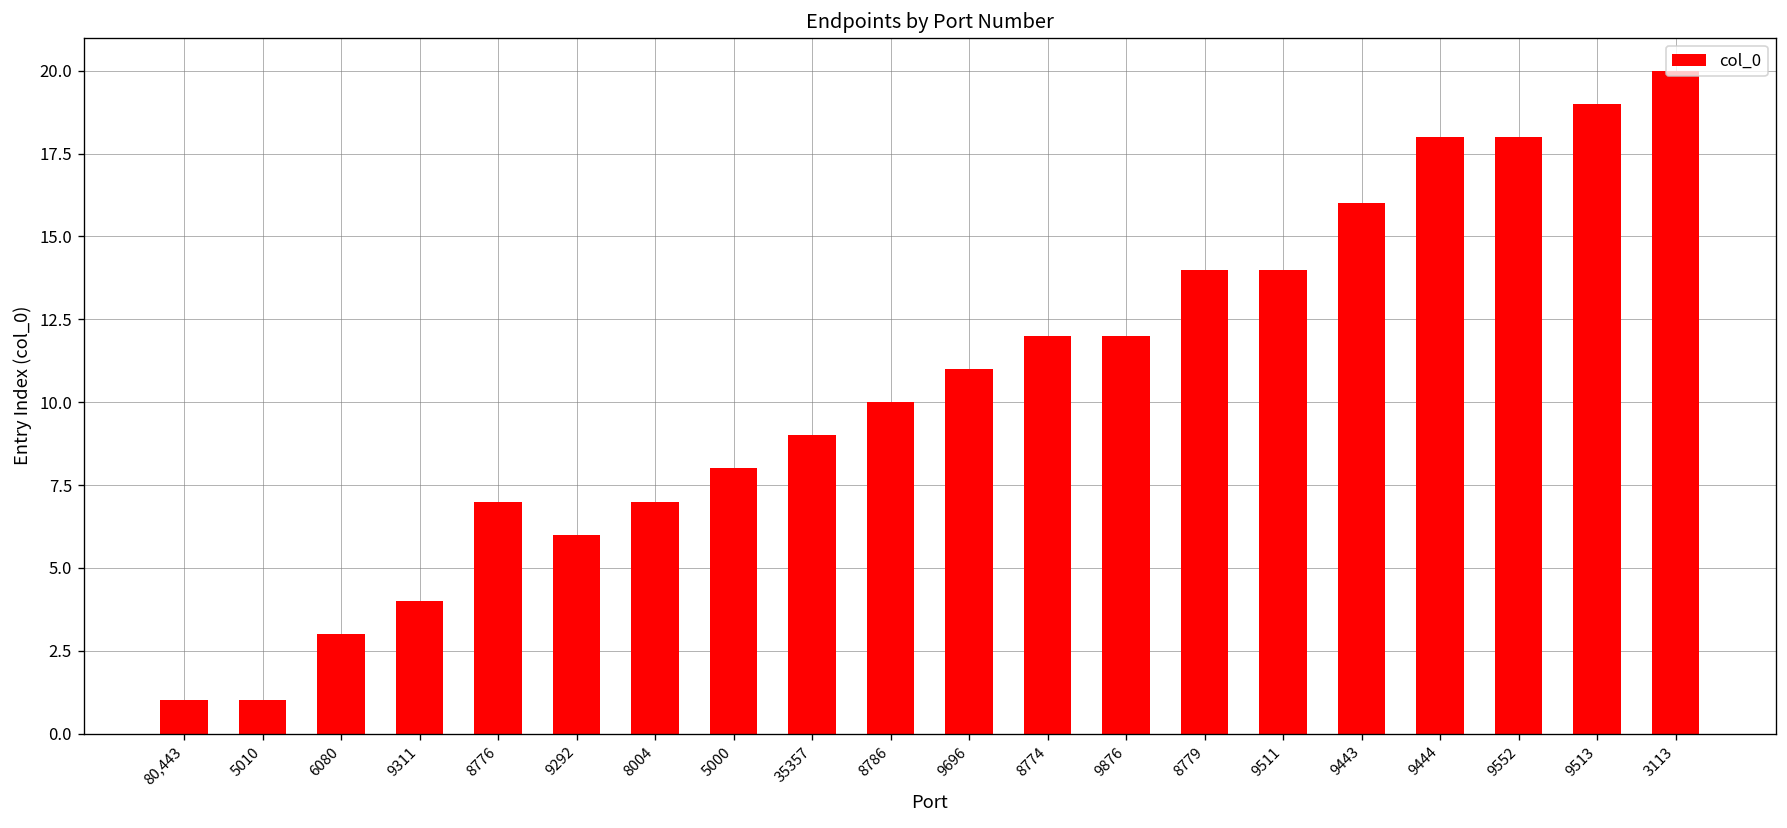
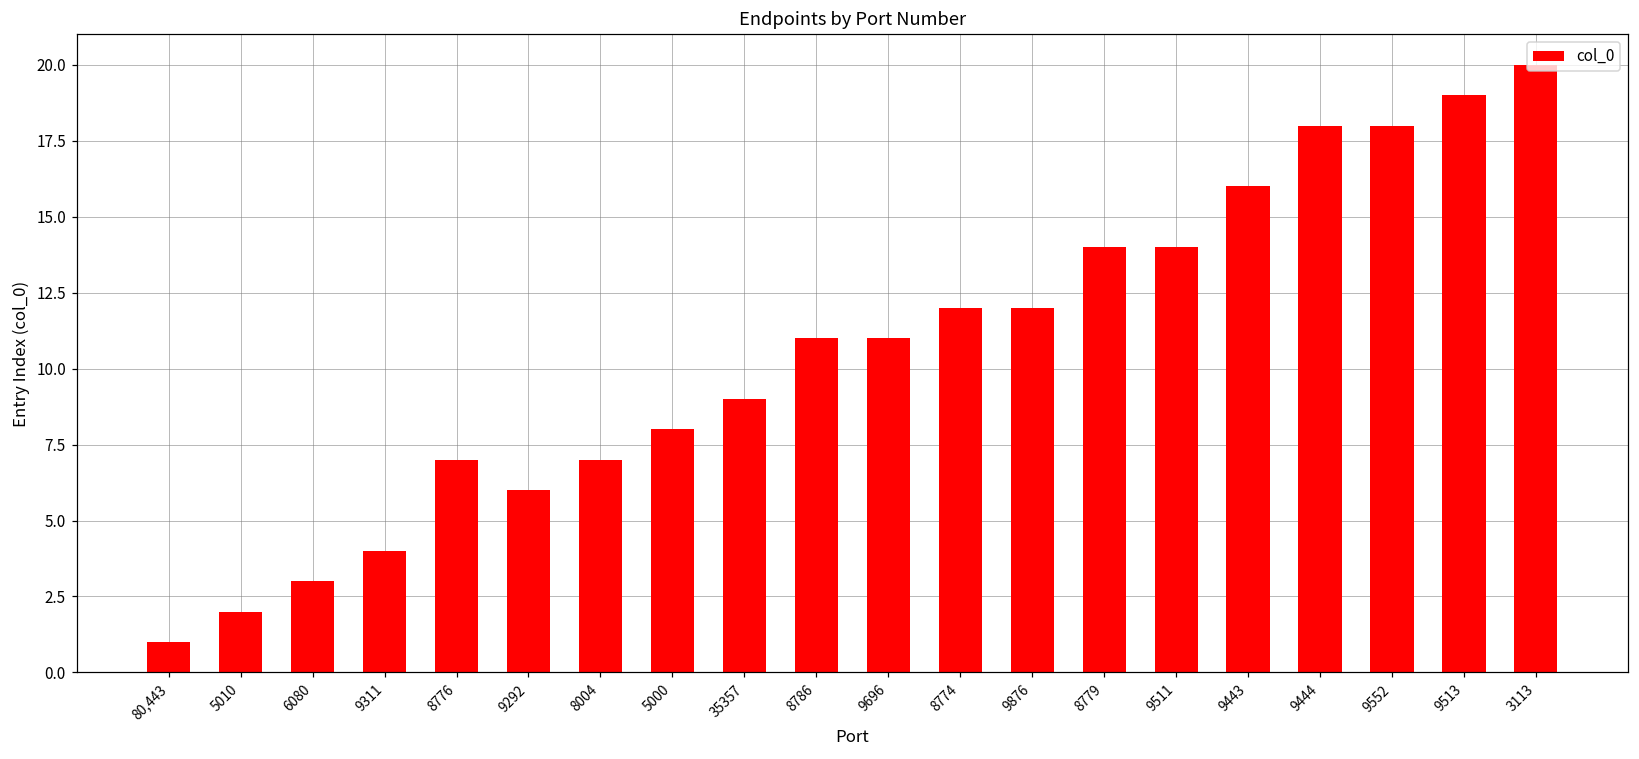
  {
    "80,443": 1,
-   "5010": 1,
+   "5010": 2,
    "6080": 3,
    "9311": 4,
    "8776": 7,
    "9292": 6,
    "8004": 7,
    "5000": 8,
    "35357": 9,
-   "8786": 10,
+   "8786": 11,
    "9696": 11,
    "8774": 12,
    "9876": 12,
    "8779": 14,
    "9511": 14,
    "9443": 16,
    "9444": 18,
    "9552": 18,
    "9513": 19
  }
